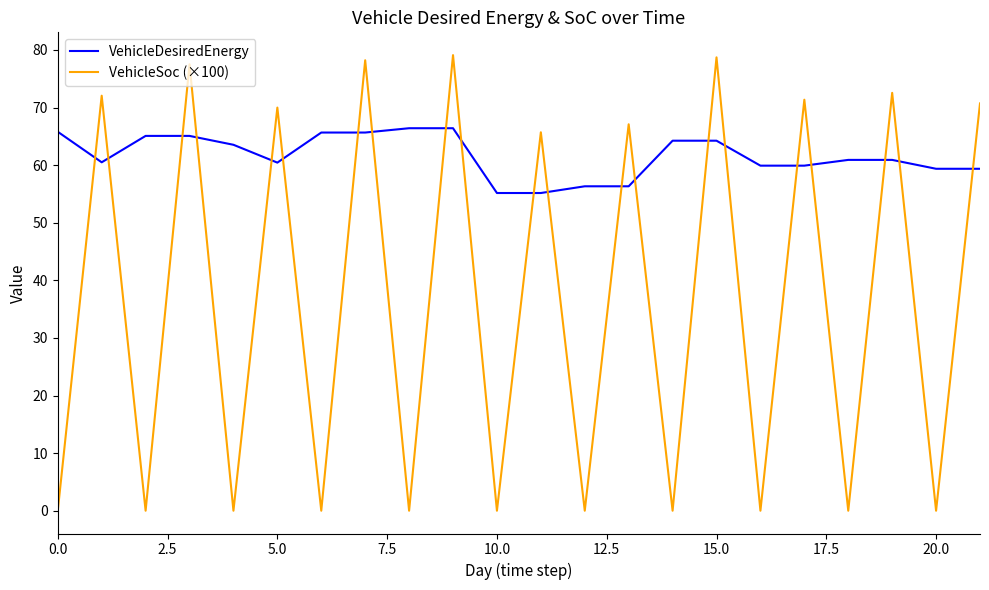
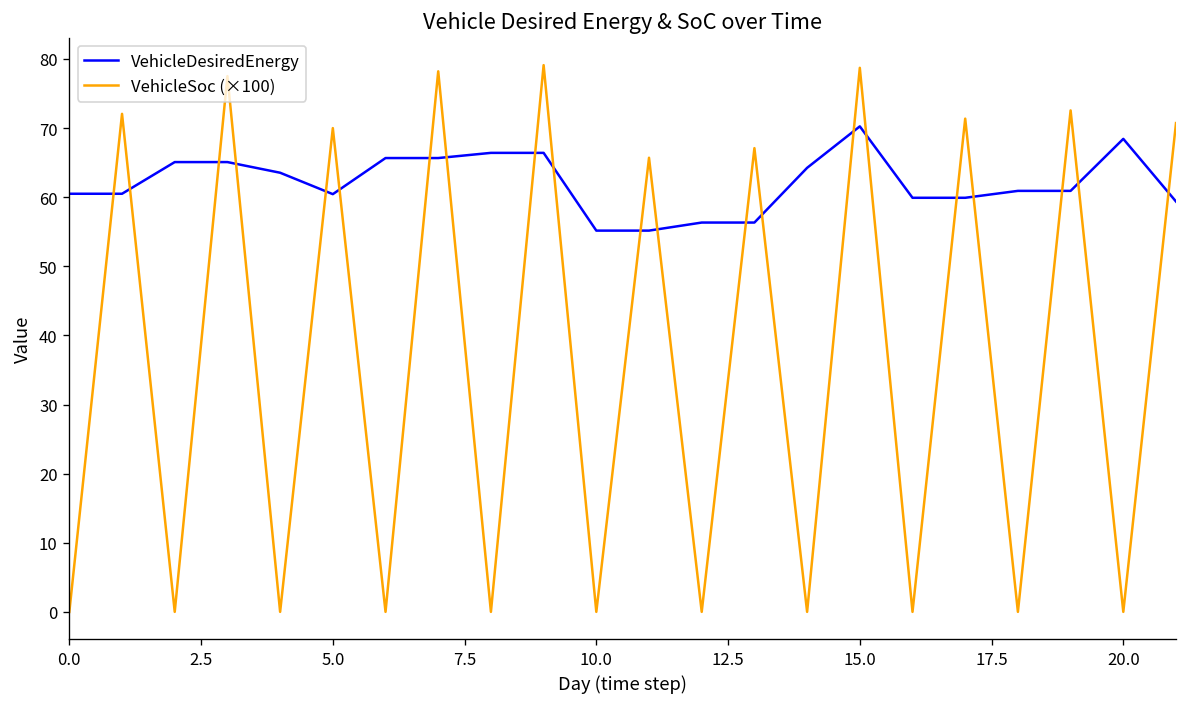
  {
    "VehicleDesiredEnergy": {
-     "0.0": 66,
+     "0.0": 61,
      "5.0": 60,
      "10.0": 55,
-     "15.0": 64,
-     "20.0": 59
+     "15.0": 70,
+     "20.0": 68
    },
    "VehicleSoc (×100)": {
      "0.0": 0,
      "5.0": 70,
      "10.0": 0,
      "15.0": 79,
      "20.0": 0
    }
  }
